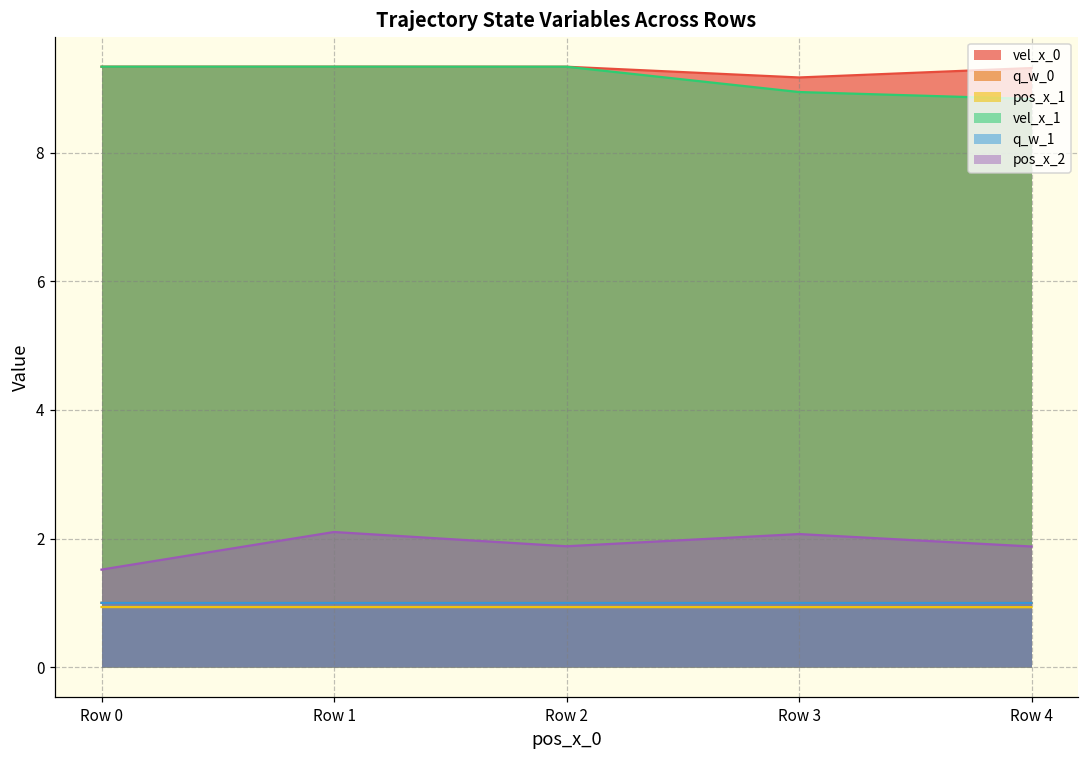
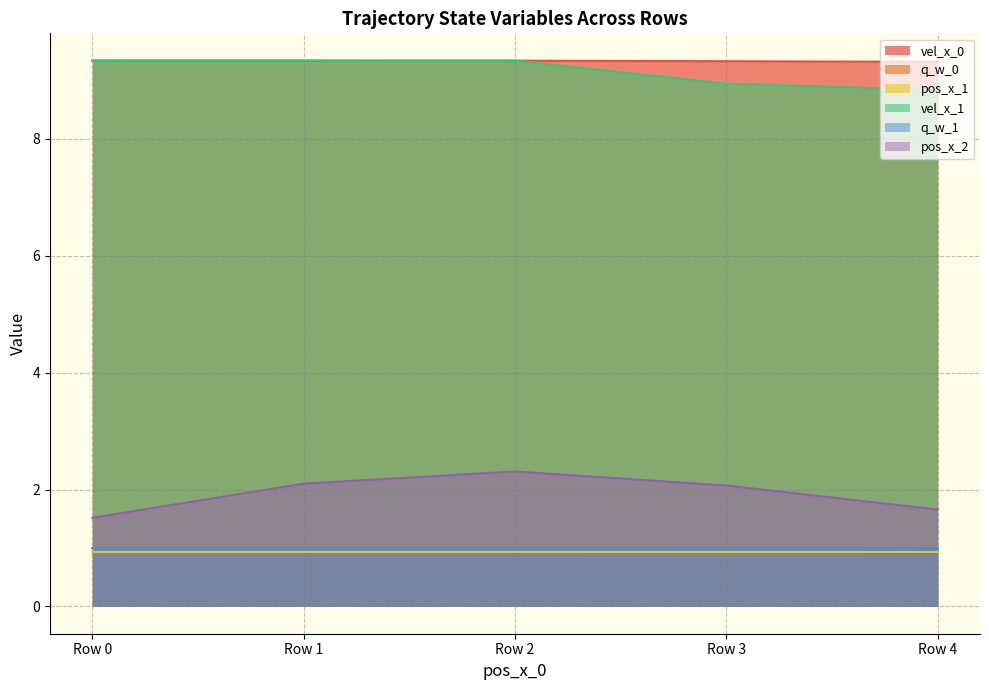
  {
    "vel_x_0": {
-     "Row 3": 9.2
+     "Row 3": 9.3
    },
    "q_w_1": {
      "Row 0": 1.0,
      "Row 1": 1.0,
      "Row 2": 1.0,
      "Row 3": 1.0,
      "Row 4": 1.0
    },
    "pos_x_1": {
      "Row 0": 0.9,
      "Row 1": 0.9,
      "Row 2": 0.9,
      "Row 3": 0.9,
      "Row 4": 0.9
    },
    "vel_x_1": {
      "Row 3": 8.9
    },
    "pos_x_2": {
      "Row 0": 1.5,
      "Row 1": 2.1,
-     "Row 2": 1.9,
+     "Row 2": 2.3,
      "Row 3": 2.1,
-     "Row 4": 1.9
+     "Row 4": 1.7
    }
  }
